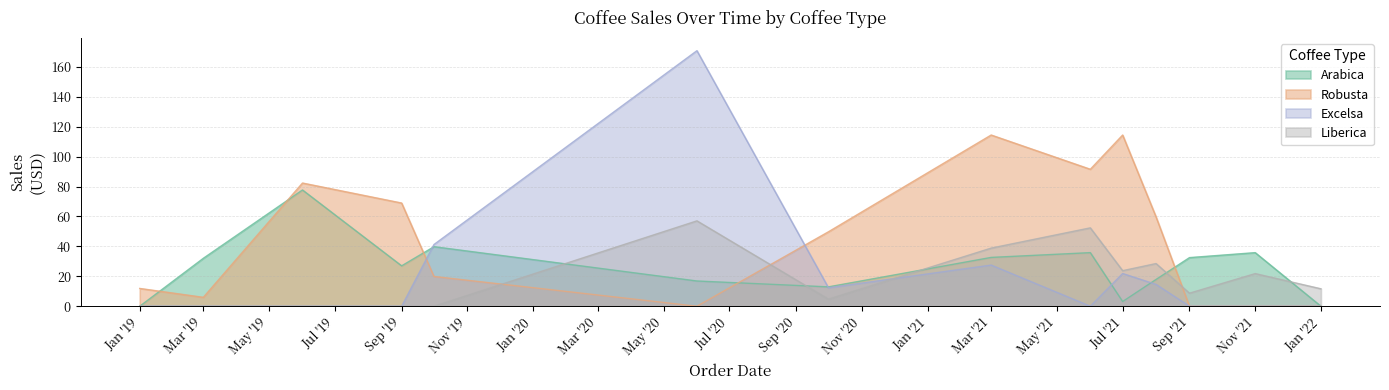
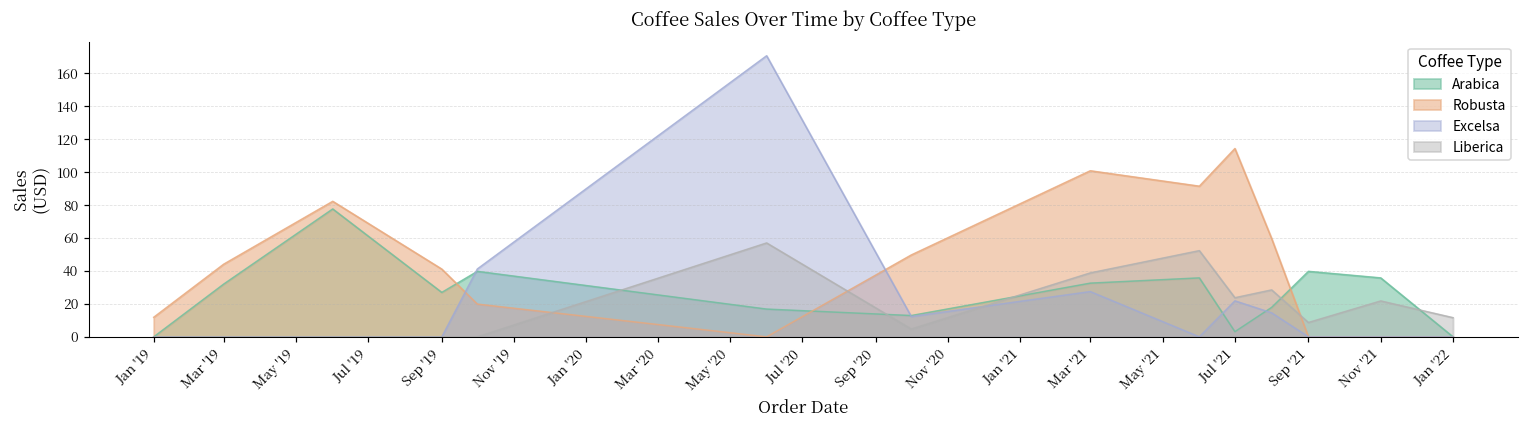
  {
    "Arabica": {
      "Mar '19": 32,
      "Sep '19": 27,
      "Mar '21": 33,
      "Jul '21": 3,
-     "Sep '21": 33,
+     "Sep '21": 40,
      "Nov '21": 36
    },
    "Robusta": {
      "Jan '19": 12,
-     "Mar '19": 6,
-     "Sep '19": 69,
-     "Mar '21": 114,
+     "Mar '19": 44,
+     "Sep '19": 41,
+     "Mar '21": 101,
      "Jul '21": 114
    }
  }
